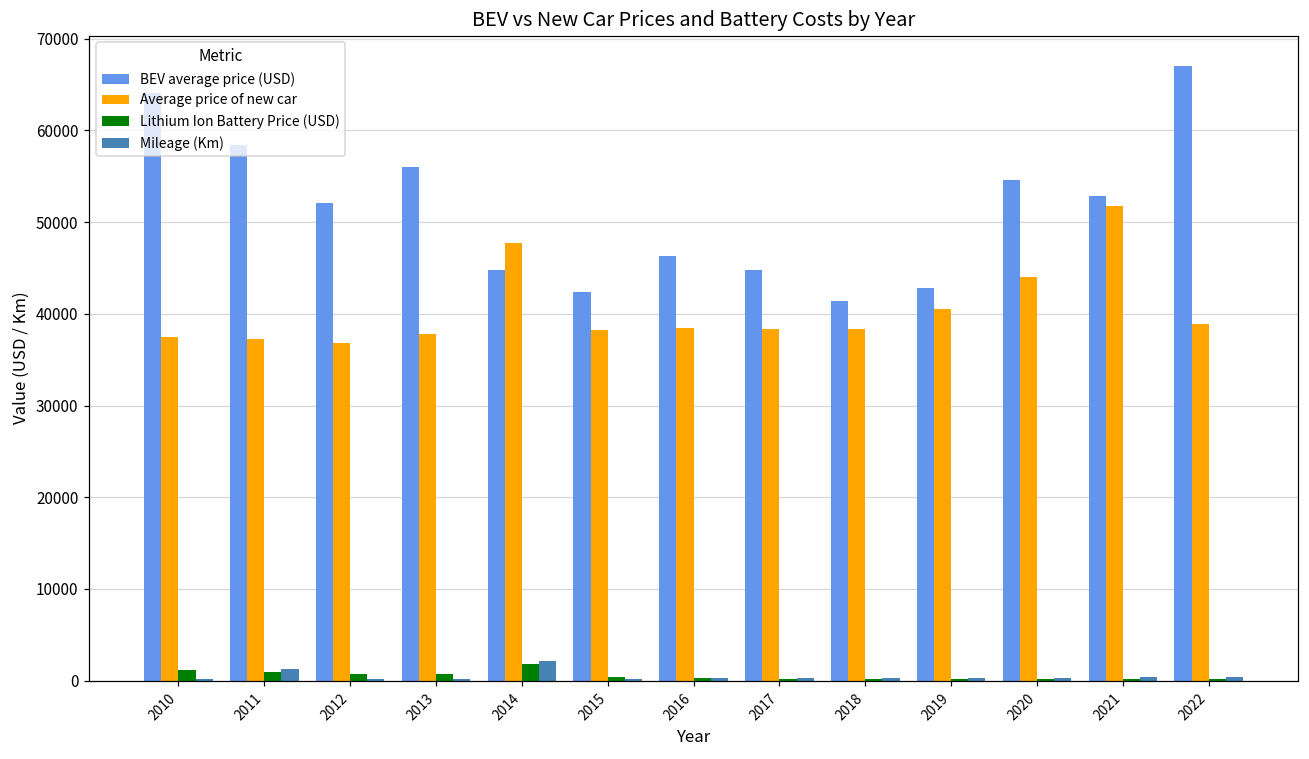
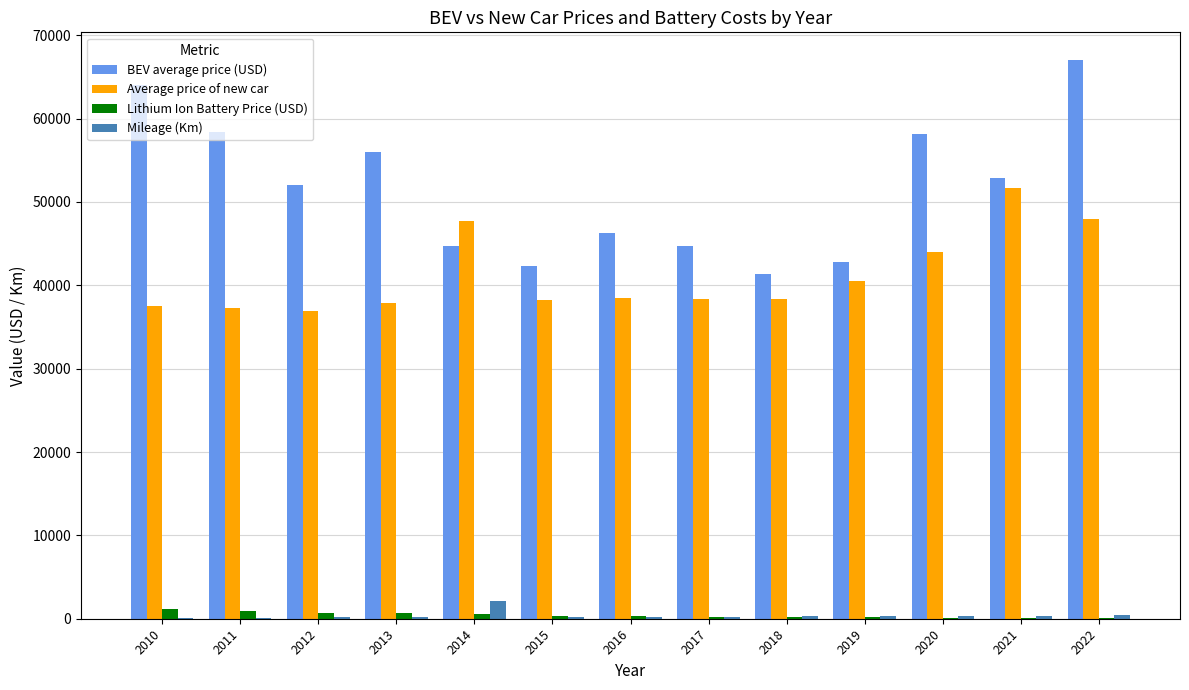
  {
    "BEV average price (USD)": {
      "2012": 52000,
      "2013": 56000,
      "2014": 45000,
      "2015": 42000,
      "2016": 46000,
      "2017": 45000,
      "2018": 41000,
      "2019": 43000,
-     "2020": 55000,
+     "2020": 58000,
      "2021": 53000,
      "2022": 67000
    },
    "Average price of new car": {
      "2010": 38000,
      "2011": 37000,
      "2012": 37000,
      "2013": 38000,
      "2014": 48000,
      "2015": 38000,
      "2016": 38000,
      "2017": 38000,
      "2018": 38000,
      "2019": 41000,
      "2020": 44000,
      "2021": 52000,
-     "2022": 39000
+     "2022": 48000
    },
    "Lithium Ion Battery Price (USD)": {
      "2010": 1000,
      "2011": 1000,
      "2012": 1000,
      "2013": 1000,
-     "2014": 2000,
+     "2014": 1000,
      "2015": 0
    },
    "Mileage (Km)": {
-     "2011": 1000,
+     "2011": 0,
      "2014": 2000,
      "2018": 0,
      "2019": 0,
      "2020": 0,
      "2021": 0,
      "2022": 0
    }
  }
